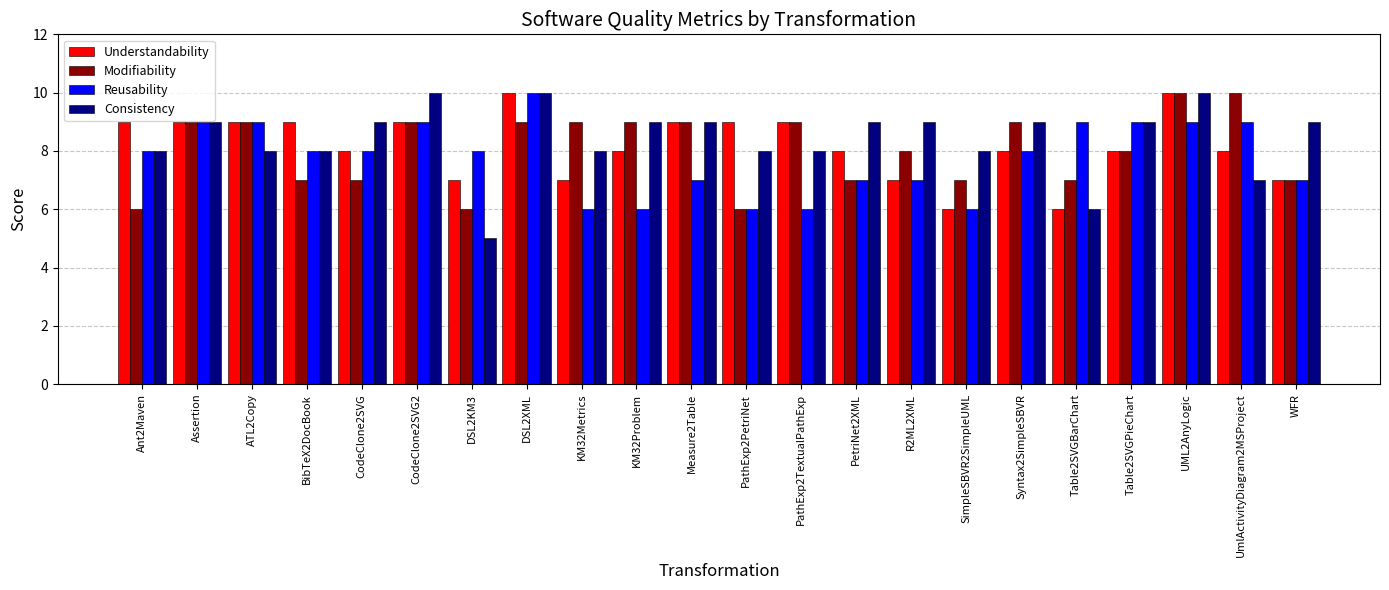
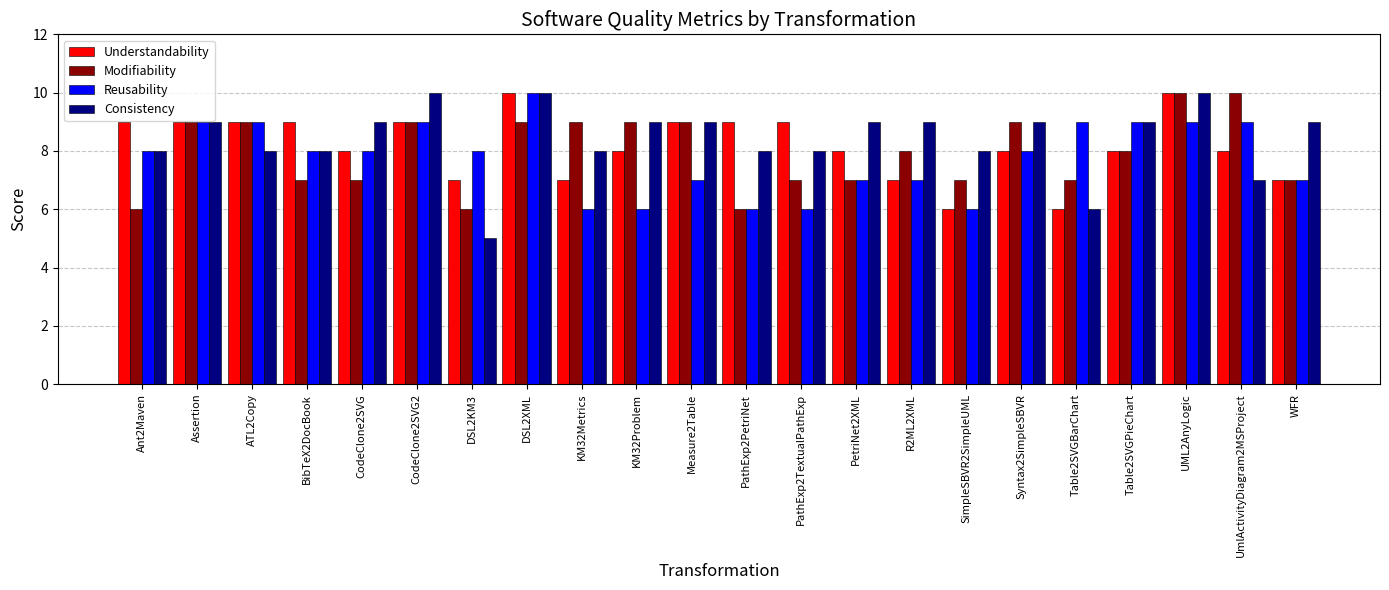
  {
    "Understandability": {
      "Ant2Maven": 9,
      "Assertion": 9,
      "ATL2Copy": 9,
      "BibTeX2DocBook": 9,
      "CodeClone2SVG": 8,
      "CodeClone2SVG2": 9,
      "DSL2KM3": 7,
      "DSL2XML": 10,
      "KM32Metrics": 7,
      "KM32Problem": 8,
      "Measure2Table": 9,
      "PathExp2PetriNet": 9,
      "PathExp2TextualPathExp": 9,
      "PetriNet2XML": 8,
      "R2ML2XML": 7,
      "SimpleSBVR2SimpleUML": 6,
      "Syntax2SimpleSBVR": 8,
      "Table2SVGBarChart": 6,
      "Table2SVGPieChart": 8,
      "UML2AnyLogic": 10,
      "UmlActivityDiagram2MSProject": 8,
      "WFR": 7
    },
    "Modifiability": {
      "Ant2Maven": 6,
      "Assertion": 9,
      "ATL2Copy": 9,
      "BibTeX2DocBook": 7,
      "CodeClone2SVG": 7,
      "CodeClone2SVG2": 9,
      "DSL2KM3": 6,
      "DSL2XML": 9,
      "KM32Metrics": 9,
      "KM32Problem": 9,
      "Measure2Table": 9,
      "PathExp2PetriNet": 6,
-     "PathExp2TextualPathExp": 9,
+     "PathExp2TextualPathExp": 7,
      "PetriNet2XML": 7,
      "R2ML2XML": 8,
      "SimpleSBVR2SimpleUML": 7,
      "Syntax2SimpleSBVR": 9,
      "Table2SVGBarChart": 7,
      "Table2SVGPieChart": 8,
      "UML2AnyLogic": 10,
      "UmlActivityDiagram2MSProject": 10,
      "WFR": 7
    },
    "Reusability": {
      "Ant2Maven": 8,
      "Assertion": 9,
      "ATL2Copy": 9,
      "BibTeX2DocBook": 8,
      "CodeClone2SVG": 8,
      "CodeClone2SVG2": 9,
      "DSL2KM3": 8,
      "DSL2XML": 10,
      "KM32Metrics": 6,
      "KM32Problem": 6,
      "Measure2Table": 7,
      "PathExp2PetriNet": 6,
      "PathExp2TextualPathExp": 6,
      "PetriNet2XML": 7,
      "R2ML2XML": 7,
      "SimpleSBVR2SimpleUML": 6,
      "Syntax2SimpleSBVR": 8,
      "Table2SVGBarChart": 9,
      "Table2SVGPieChart": 9,
      "UML2AnyLogic": 9,
      "UmlActivityDiagram2MSProject": 9,
      "WFR": 7
    },
    "Consistency": {
      "Ant2Maven": 8,
      "Assertion": 9,
      "ATL2Copy": 8,
      "BibTeX2DocBook": 8,
      "CodeClone2SVG": 9,
      "CodeClone2SVG2": 10,
      "DSL2KM3": 5,
      "DSL2XML": 10,
      "KM32Metrics": 8,
      "KM32Problem": 9,
      "Measure2Table": 9,
      "PathExp2PetriNet": 8,
      "PathExp2TextualPathExp": 8,
      "PetriNet2XML": 9,
      "R2ML2XML": 9,
      "SimpleSBVR2SimpleUML": 8,
      "Syntax2SimpleSBVR": 9,
      "Table2SVGBarChart": 6,
      "Table2SVGPieChart": 9,
      "UML2AnyLogic": 10,
      "UmlActivityDiagram2MSProject": 7,
      "WFR": 9
    }
  }
